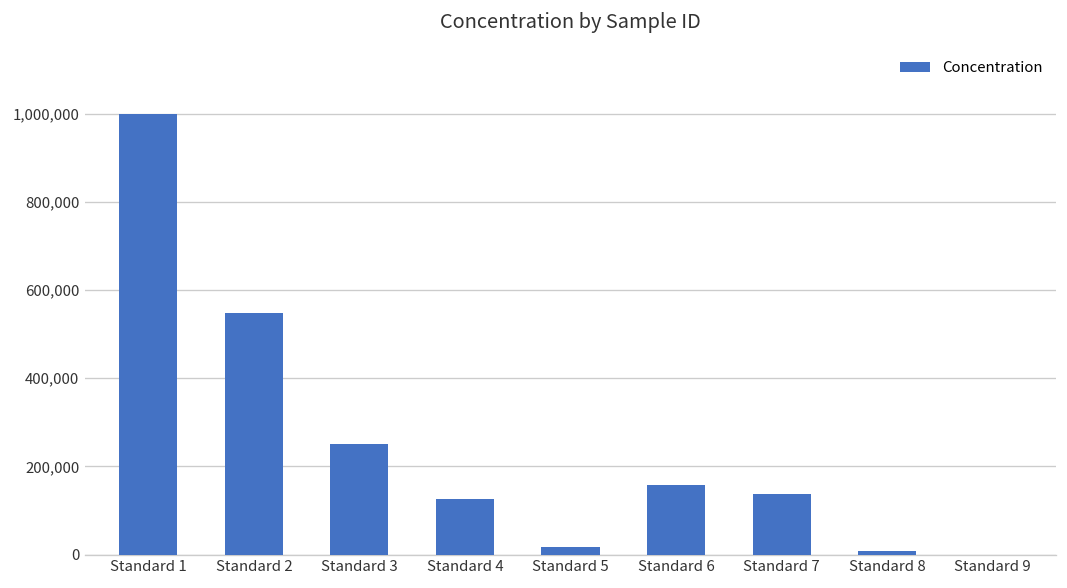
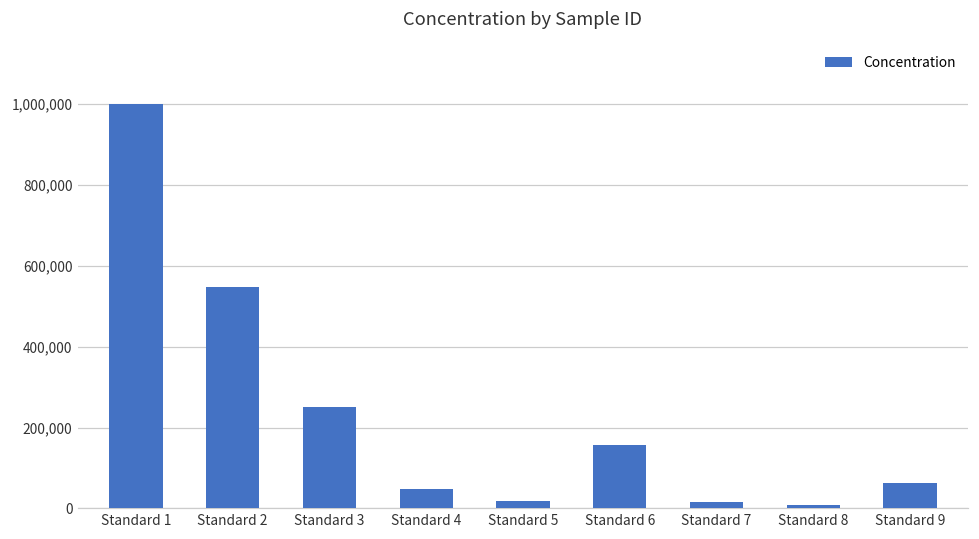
  {
    "Standard 1": "1,000,000",
    "Standard 2": "550,000",
    "Standard 3": "250,000",
-   "Standard 4": "130,000",
+   "Standard 4": "50,000",
    "Standard 5": "20,000",
    "Standard 6": "160,000",
-   "Standard 7": "140,000",
+   "Standard 7": "20,000",
    "Standard 8": "10,000",
-   "Standard 9": "0"
+   "Standard 9": "60,000"
  }
